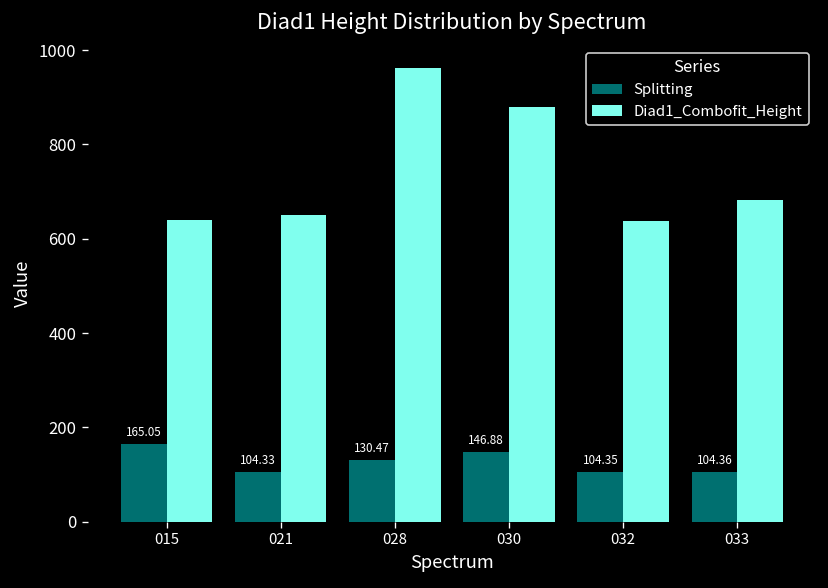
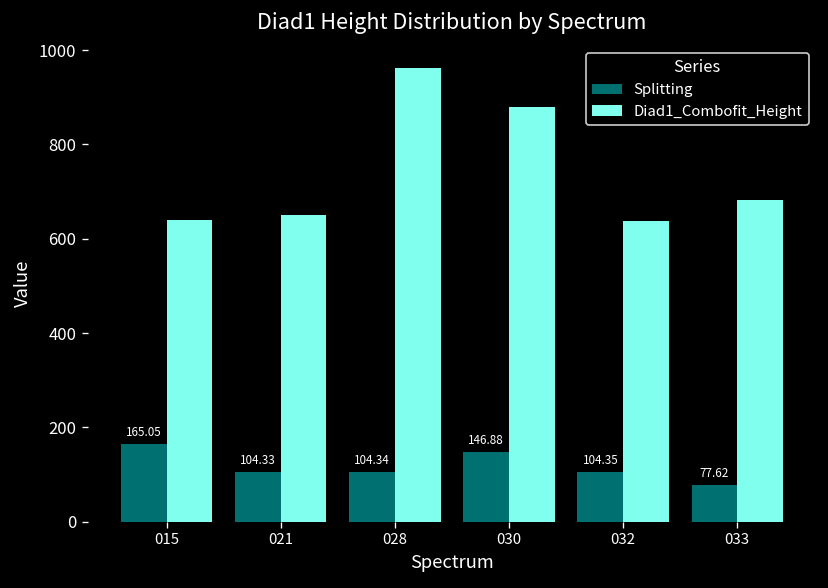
  {
    "Splitting": {
      "015": 165.05,
      "021": 104.33,
-     "028": 130.47,
+     "028": 104.34,
      "030": 146.88,
      "032": 104.35,
-     "033": 104.36
+     "033": 77.62
    },
    "Diad1_Combofit_Height": {
      "015": 640,
      "021": 650,
      "028": 960,
      "030": 880,
      "032": 640,
      "033": 680
    }
  }
